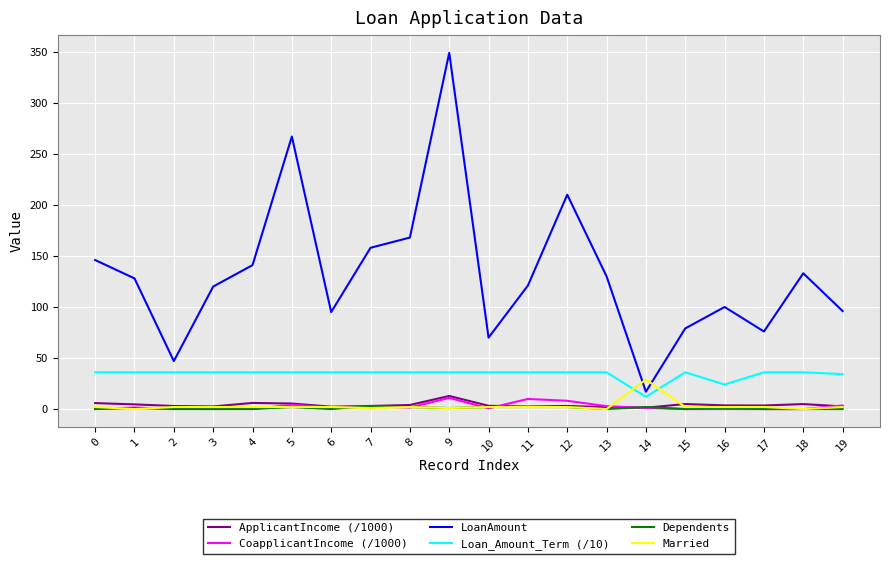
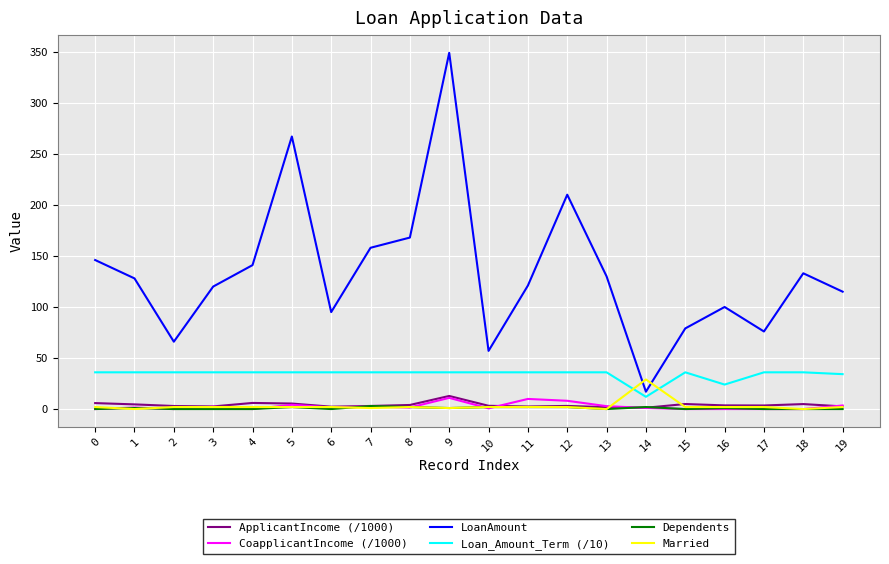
  {
    "ApplicantIncome (/1000)": {
      "0": 6,
      "1": 5,
      "4": 6,
      "15": 5,
      "18": 5
    },
    "CoapplicantIncome (/1000)": {
      "11": 10,
      "12": 8
    },
    "LoanAmount": {
      "0": 146,
      "1": 128,
-     "2": 47,
+     "2": 66,
      "3": 120,
      "4": 141,
      "5": 267,
      "6": 95,
      "7": 158,
      "8": 168,
      "9": 349,
-     "10": 70,
+     "10": 57,
      "11": 121,
      "12": 210,
      "13": 130,
      "14": 17,
      "15": 79,
      "16": 100,
      "17": 76,
      "18": 133,
-     "19": 96
+     "19": 115
    },
    "Loan_Amount_Term (/10)": {
      "0": 36,
      "1": 36,
      "2": 36,
      "3": 36,
      "4": 36,
      "5": 36,
      "6": 36,
      "7": 36,
      "8": 36,
      "9": 36,
      "10": 36,
      "11": 36,
      "12": 36,
      "13": 36,
      "14": 12,
      "15": 36,
      "16": 24,
      "17": 36,
      "18": 36,
      "19": 34
    },
    "Married": {
      "14": 29
    }
  }
